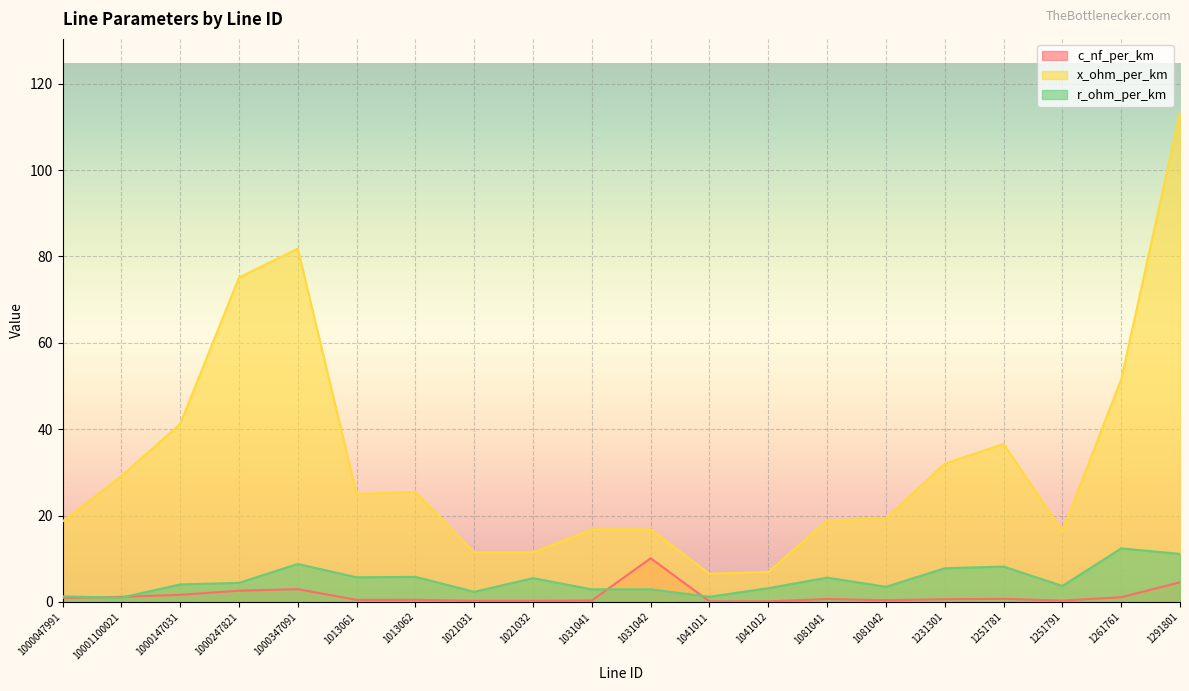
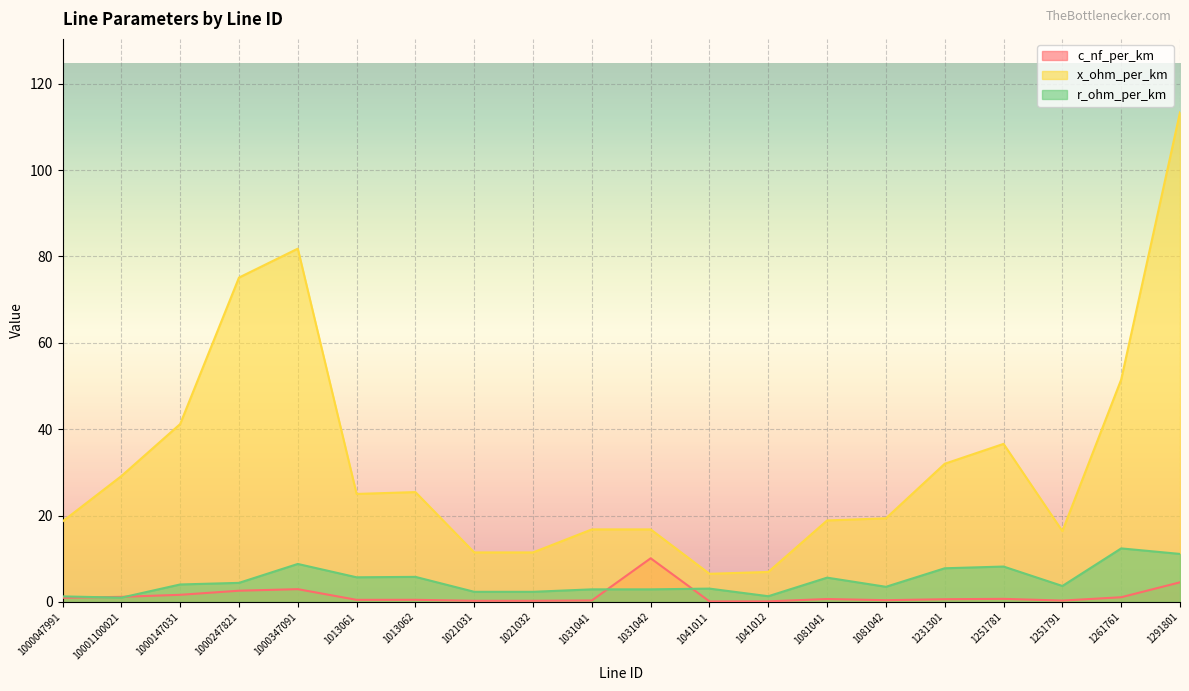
  {
    "c_nf_per_km": {
      "1000147031": 2,
      "1000247821": 3,
      "1000347091": 3,
      "1013061": 0,
      "1013062": 0,
      "1021031": 0,
      "1021032": 0,
      "1031041": 0,
      "1031042": 10,
      "1041011": 0,
      "1041012": 0,
      "1081041": 1,
      "1081042": 0,
      "1231301": 1,
      "1251781": 1,
      "1251791": 0,
      "1261761": 1,
      "1291801": 5
    },
    "x_ohm_per_km": {
      "1000047991": 19,
      "10001100021": 29,
      "1000147031": 41,
      "1000247821": 75,
      "1000347091": 82,
      "1013061": 25,
      "1013062": 25,
      "1021031": 11,
      "1021032": 11,
      "1031041": 17,
      "1031042": 17,
      "1041011": 7,
      "1041012": 7,
      "1081041": 19,
      "1081042": 19,
      "1231301": 32,
      "1251781": 37,
      "1251791": 16,
      "1261761": 52,
      "1291801": 113
    },
    "r_ohm_per_km": {
      "1000147031": 4,
      "1000247821": 4,
      "1000347091": 9,
      "1013061": 6,
      "1013062": 6,
      "1021031": 2,
-     "1021032": 6,
+     "1021032": 2,
      "1031041": 3,
      "1031042": 3,
-     "1041011": 1,
-     "1041012": 3,
+     "1041011": 3,
+     "1041012": 1,
      "1081041": 6,
      "1081042": 4,
      "1231301": 8,
      "1251781": 8,
      "1251791": 4,
      "1261761": 12,
      "1291801": 11
    }
  }
